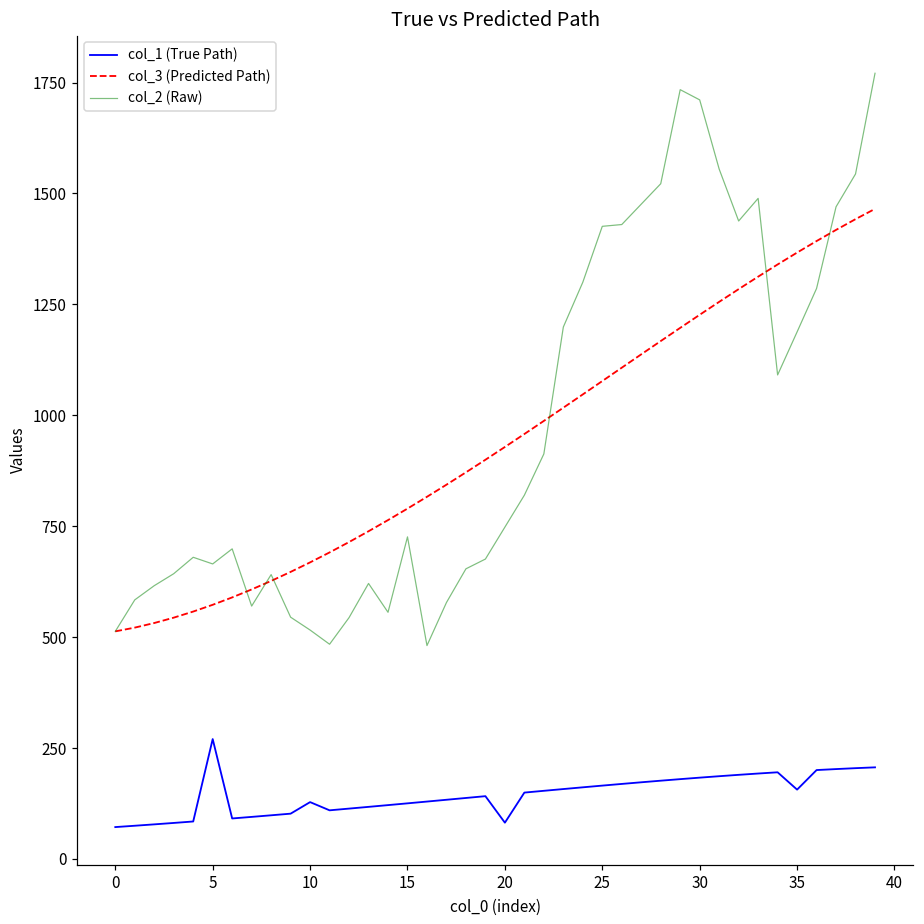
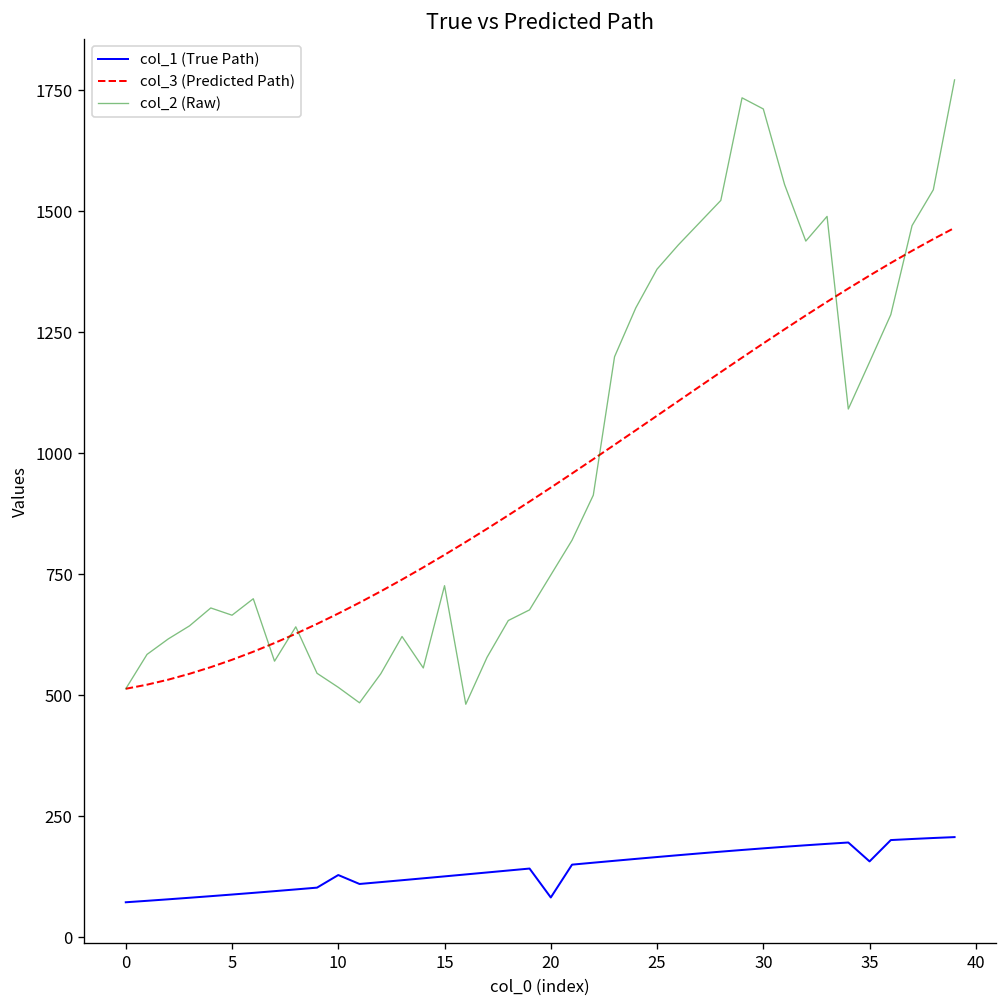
  {
    "col_1 (True Path)": {
      "0": 70,
-     "5": 270,
+     "5": 90,
      "10": 130,
      "15": 130,
      "20": 80,
      "25": 170,
      "30": 180,
      "35": 160
    },
    "col_3 (Predicted Path)": {
      "5": 570,
      "10": 670,
      "15": 790,
      "20": 930,
      "25": 1080,
      "30": 1230,
      "35": 1370
    },
    "col_2 (Raw)": {
      "5": 670,
      "10": 520,
      "15": 730,
      "20": 750,
-     "25": 1430,
+     "25": 1380,
      "30": 1710,
      "35": 1190
    }
  }
